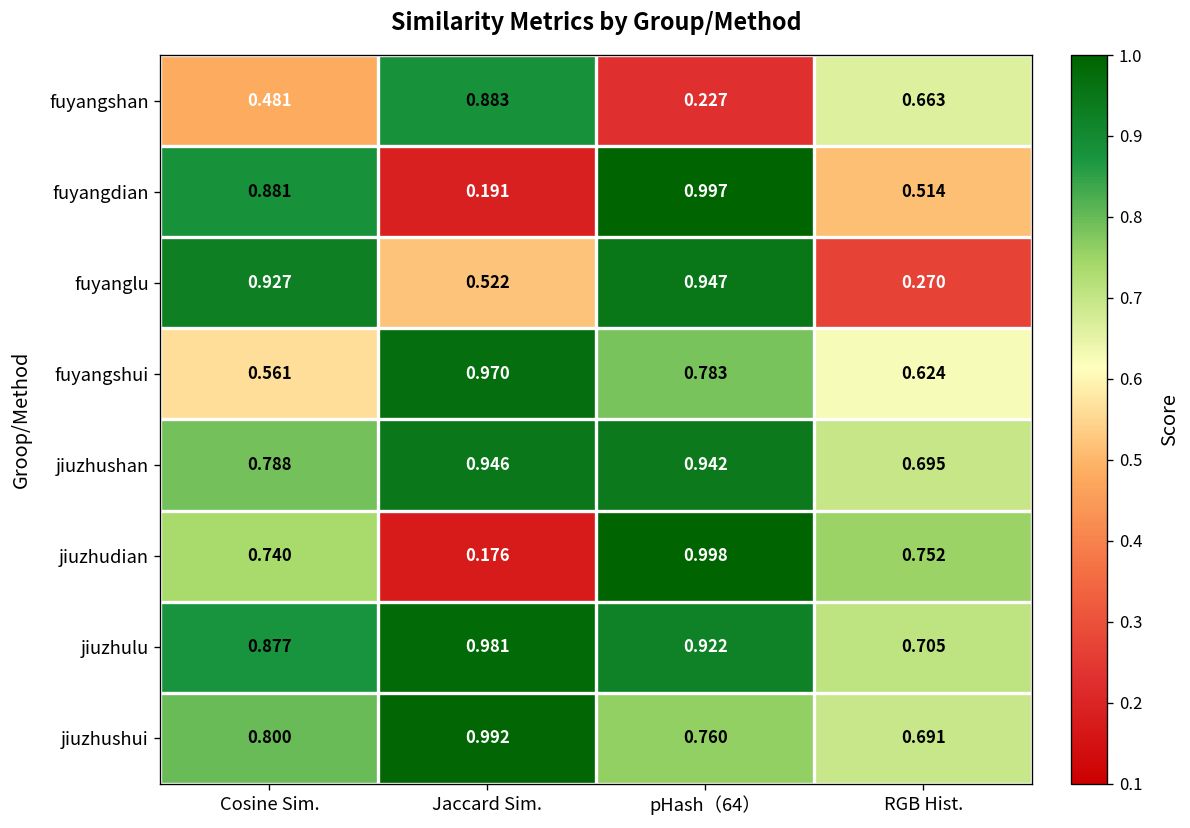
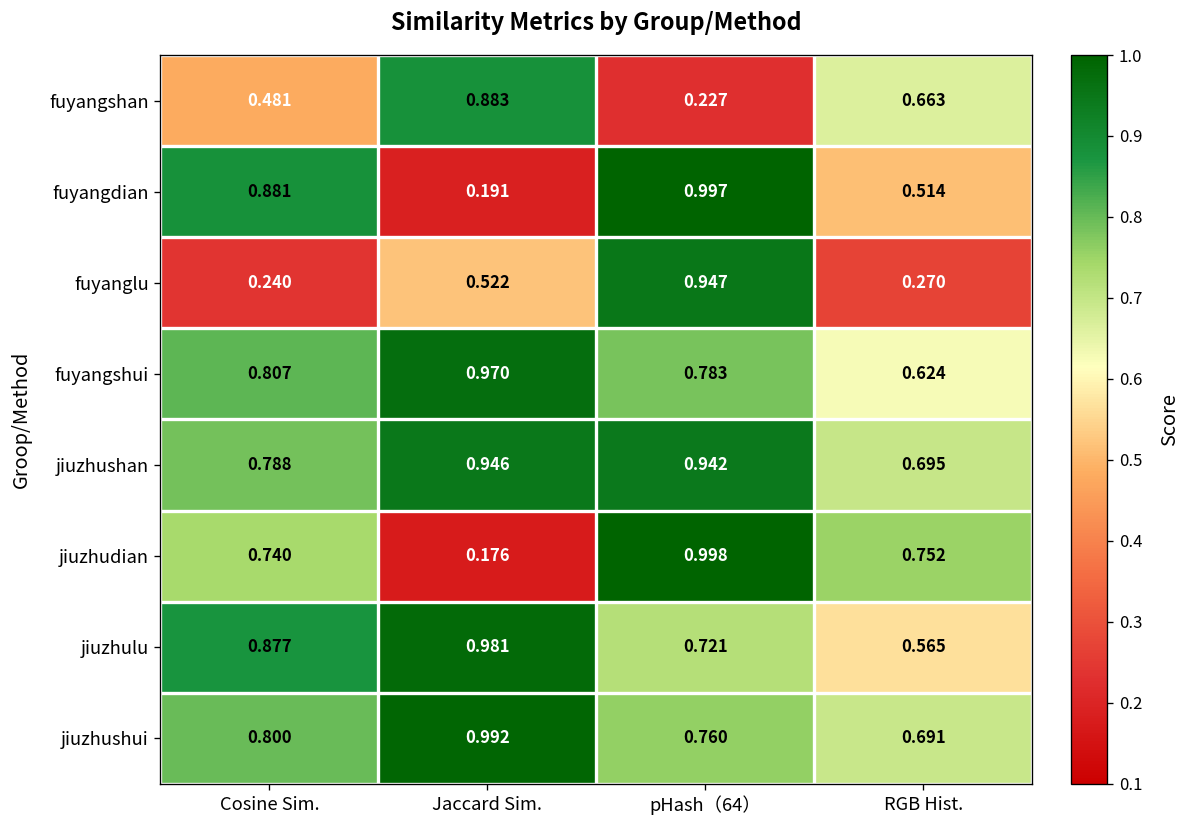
  {
    "fuyangshan": {
      "Cosine Sim.": 0.481,
      "Jaccard Sim.": 0.883,
      "pHash（64）": 0.227,
      "RGB Hist.": 0.663
    },
    "fuyangdian": {
      "Cosine Sim.": 0.881,
      "Jaccard Sim.": 0.191,
      "pHash（64）": 0.997,
      "RGB Hist.": 0.514
    },
    "fuyanglu": {
-     "Cosine Sim.": 0.927,
+     "Cosine Sim.": 0.240,
      "Jaccard Sim.": 0.522,
      "pHash（64）": 0.947,
      "RGB Hist.": 0.270
    },
    "fuyangshui": {
-     "Cosine Sim.": 0.561,
+     "Cosine Sim.": 0.807,
      "Jaccard Sim.": 0.970,
      "pHash（64）": 0.783,
      "RGB Hist.": 0.624
    },
    "jiuzhushan": {
      "Cosine Sim.": 0.788,
      "Jaccard Sim.": 0.946,
      "pHash（64）": 0.942,
      "RGB Hist.": 0.695
    },
    "jiuzhudian": {
      "Cosine Sim.": 0.740,
      "Jaccard Sim.": 0.176,
      "pHash（64）": 0.998,
      "RGB Hist.": 0.752
    },
    "jiuzhulu": {
      "Cosine Sim.": 0.877,
      "Jaccard Sim.": 0.981,
-     "pHash（64）": 0.922,
-     "RGB Hist.": 0.705
+     "pHash（64）": 0.721,
+     "RGB Hist.": 0.565
    },
    "jiuzhushui": {
      "Cosine Sim.": 0.800,
      "Jaccard Sim.": 0.992,
      "pHash（64）": 0.760,
      "RGB Hist.": 0.691
    }
  }
